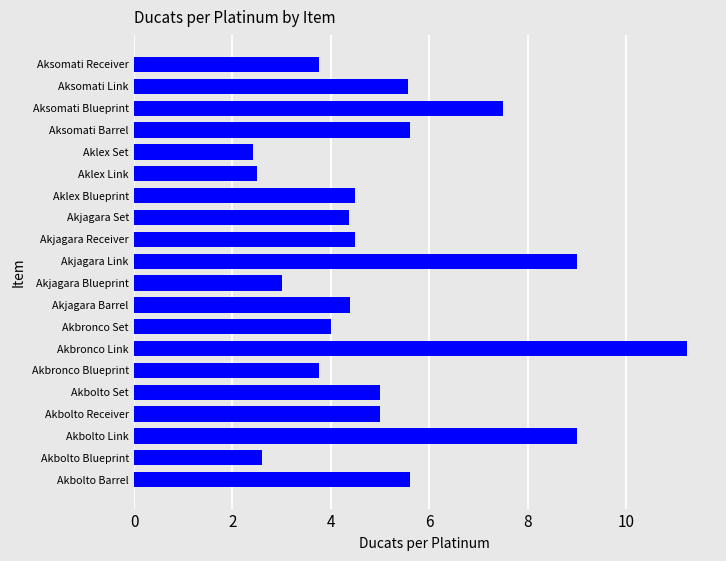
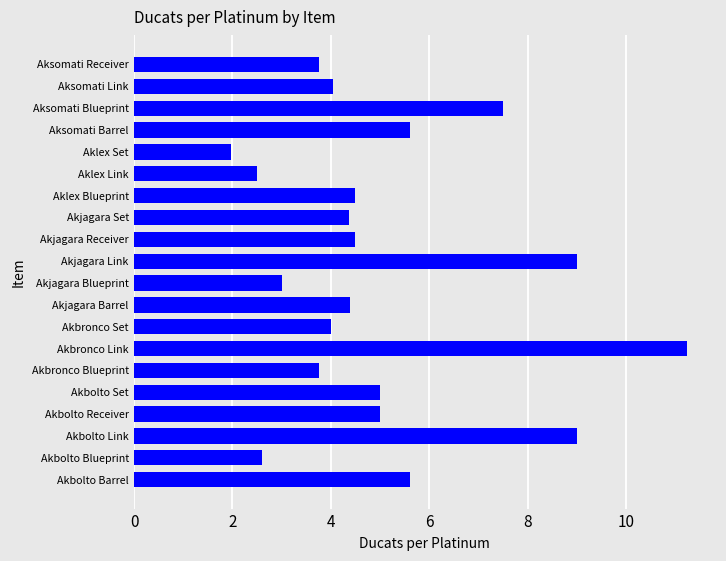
  {
    "Aksomati Receiver": 3.8,
-   "Aksomati Link": 5.6,
+   "Aksomati Link": 4.0,
    "Aksomati Blueprint": 7.5,
    "Aksomati Barrel": 5.6,
-   "Aklex Set": 2.4,
+   "Aklex Set": 2.0,
    "Aklex Link": 2.5,
    "Aklex Blueprint": 4.5,
    "Akjagara Set": 4.4,
    "Akjagara Receiver": 4.5,
    "Akjagara Link": 9.0,
    "Akjagara Blueprint": 3.0,
    "Akjagara Barrel": 4.4,
    "Akbronco Set": 4.0,
    "Akbronco Link": 11.3,
    "Akbronco Blueprint": 3.8,
    "Akbolto Set": 5.0,
    "Akbolto Receiver": 5.0,
    "Akbolto Link": 9.0,
    "Akbolto Blueprint": 2.6,
    "Akbolto Barrel": 5.6
  }
